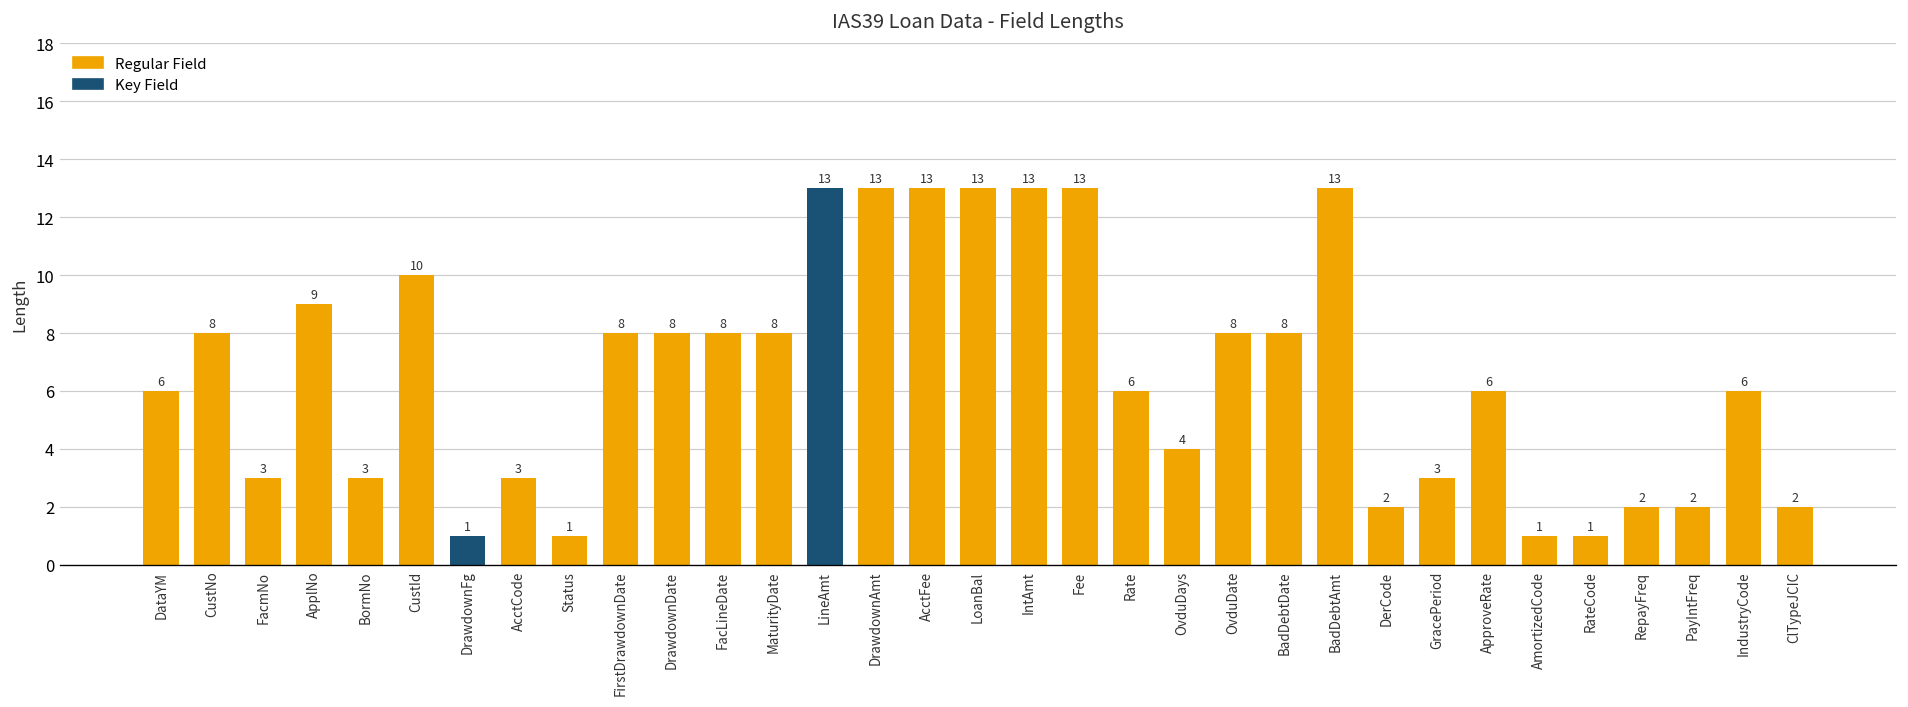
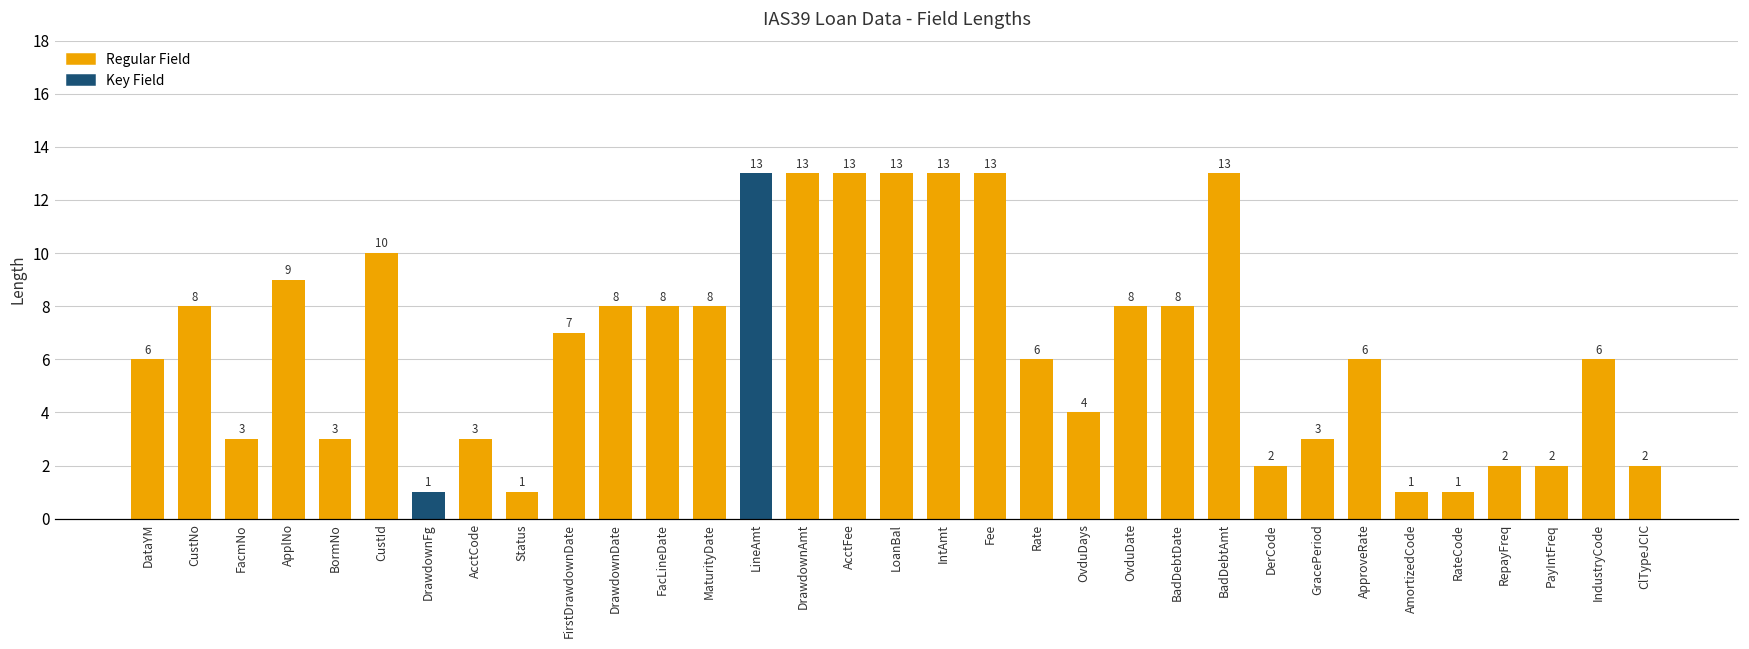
  {
    "DataYM": 6,
    "CustNo": 8,
    "FacmNo": 3,
    "ApplNo": 9,
    "BormNo": 3,
    "CustId": 10,
    "DrawdownFg": 1,
    "AcctCode": 3,
    "Status": 1,
-   "FirstDrawdownDate": 8,
+   "FirstDrawdownDate": 7,
    "DrawdownDate": 8,
    "FacLineDate": 8,
    "MaturityDate": 8,
    "LineAmt": 13,
    "DrawdownAmt": 13,
    "AcctFee": 13,
    "LoanBal": 13,
    "IntAmt": 13,
    "Fee": 13,
    "Rate": 6,
    "OvduDays": 4,
    "OvduDate": 8,
    "BadDebtDate": 8,
    "BadDebtAmt": 13,
    "DerCode": 2,
    "GracePeriod": 3,
    "ApproveRate": 6,
    "AmortizedCode": 1,
    "RateCode": 1,
    "RepayFreq": 2,
    "PayIntFreq": 2,
    "IndustryCode": 6,
    "ClTypeJCIC": 2
  }
